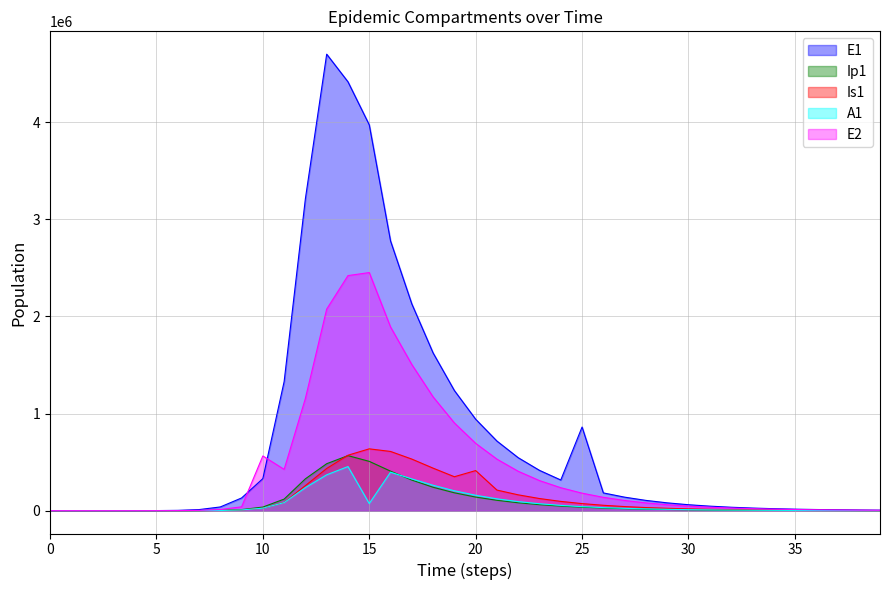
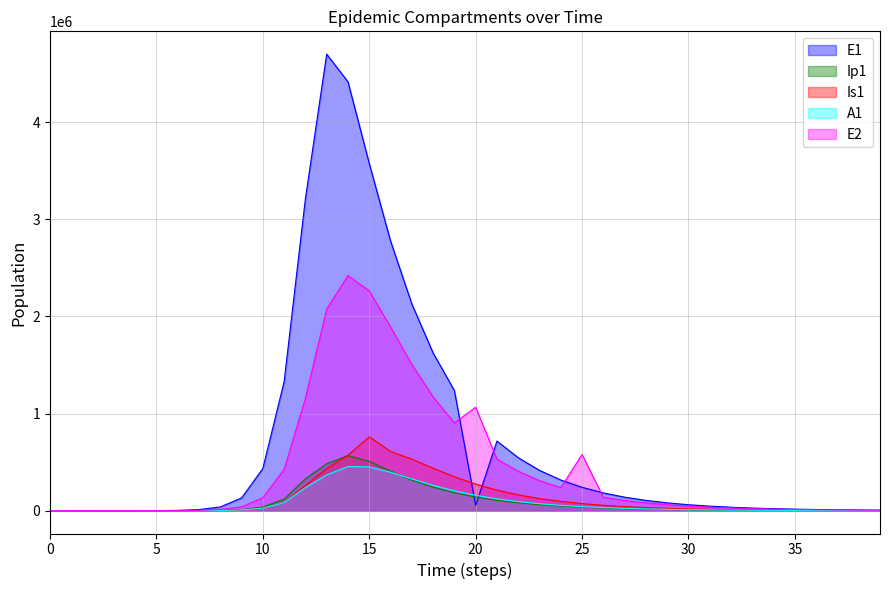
  {
    "E1": {
-     "10": 300000,
-     "15": 4000000,
-     "20": 900000,
-     "25": 900000
+     "10": 400000,
+     "15": 3600000,
+     "20": 100000,
+     "25": 200000
    },
    "Ip1": {
      "15": 500000
    },
    "Is1": {
-     "15": 600000,
-     "20": 400000,
+     "15": 800000,
+     "20": 300000,
      "25": 100000
    },
    "A1": {
-     "15": 100000
+     "15": 500000
    },
    "E2": {
-     "10": 600000,
-     "15": 2500000,
-     "20": 700000,
-     "25": 200000
+     "10": 100000,
+     "15": 2300000,
+     "20": 1100000,
+     "25": 600000
    }
  }
